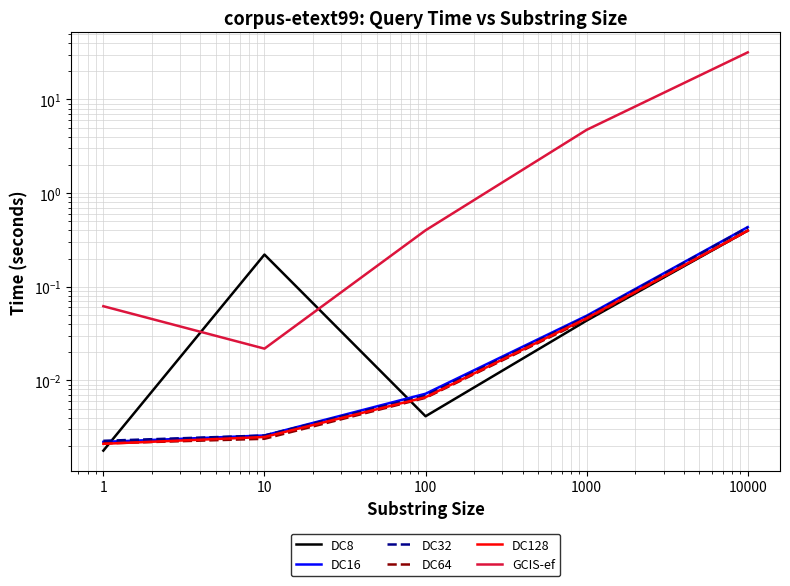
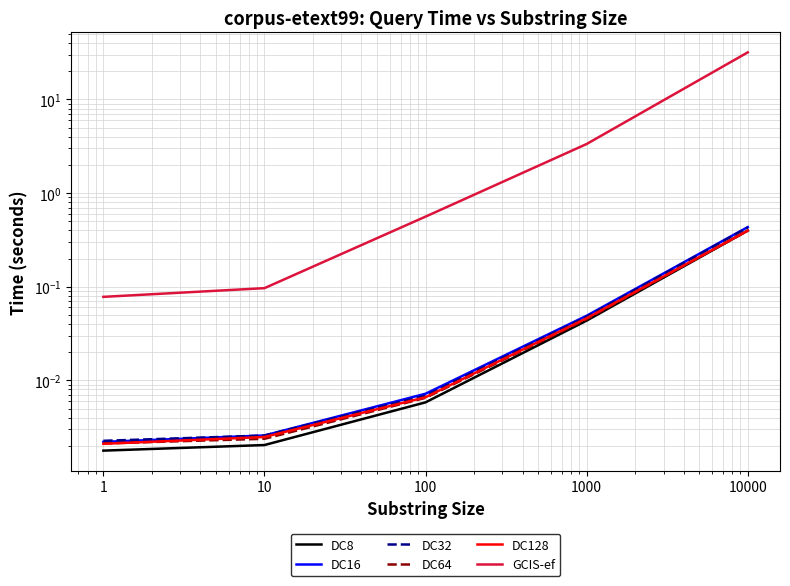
  {
    "DC8": {
      "1": 0.0018,
-     "10": 0.22,
-     "100": 0.004
+     "10": 0.0020,
+     "100": 0.006
    },
    "GCIS-ef": {
-     "1": 0.06,
-     "10": 0.022,
-     "100": 0.40,
-     "1000": 5,
+     "1": 0.08,
+     "10": 0.10,
+     "100": 0.6,
+     "1000": 3.3,
      "10000": 32
    }
  }
